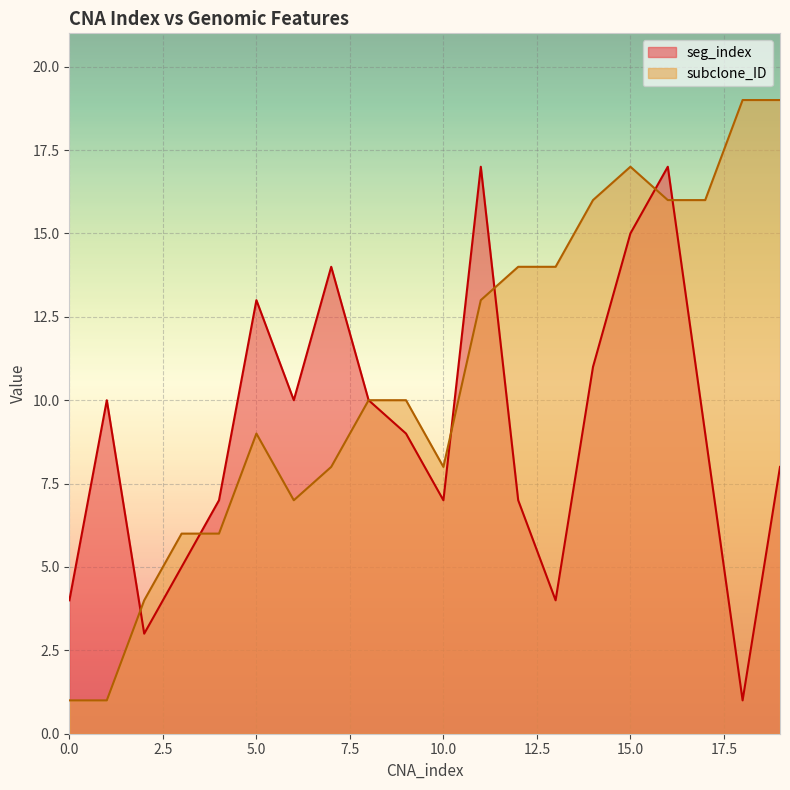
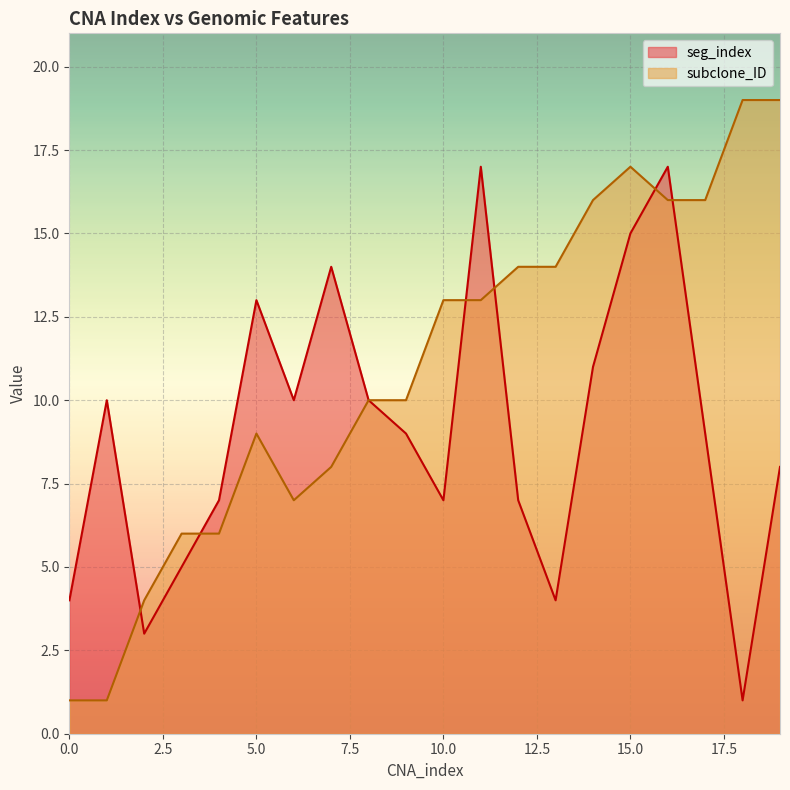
  {
    "seg_index": {
      "0.0": 4,
      "5.0": 13,
      "10.0": 7,
      "15.0": 15
    },
    "subclone_ID": {
      "0.0": 1,
      "5.0": 9,
-     "10.0": 8,
+     "10.0": 13,
      "15.0": 17
    }
  }
